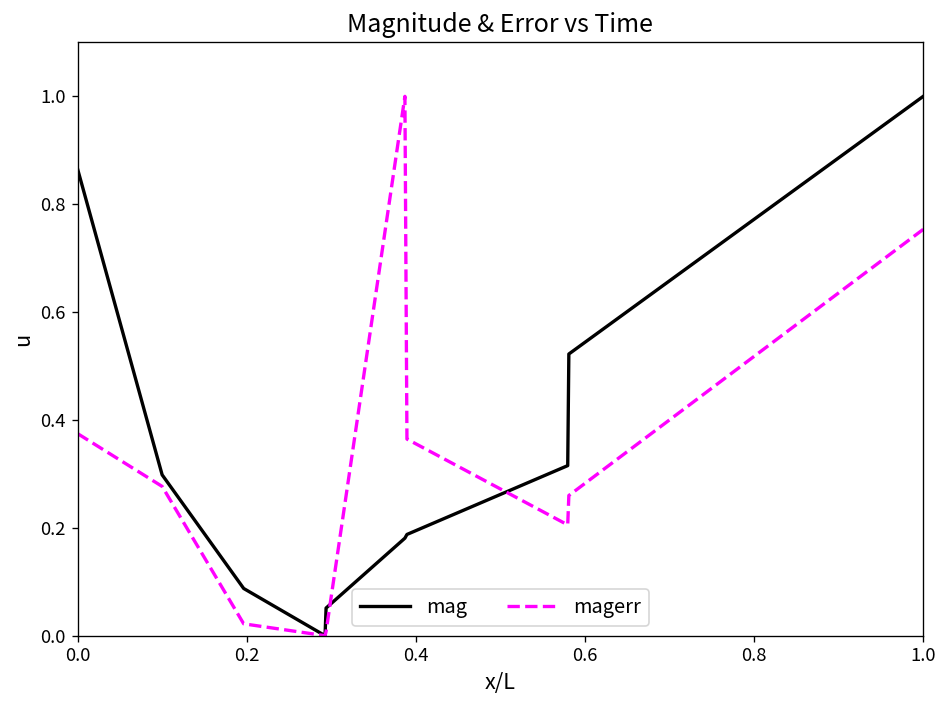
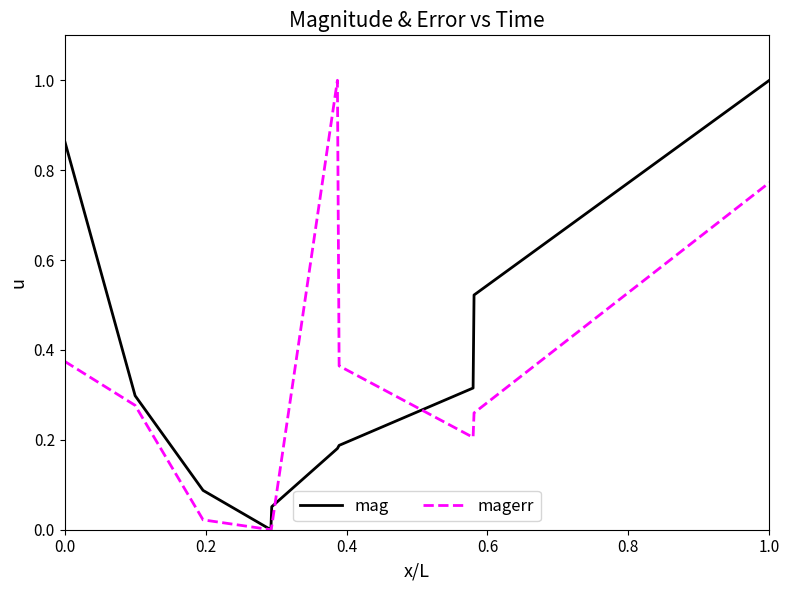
  {
    "mag": {
      "0.0": 0.87,
      "1.0": 1.00
    },
    "magerr": {
      "0.0": 0.37,
-     "1.0": 0.75
+     "1.0": 0.77
    }
  }
